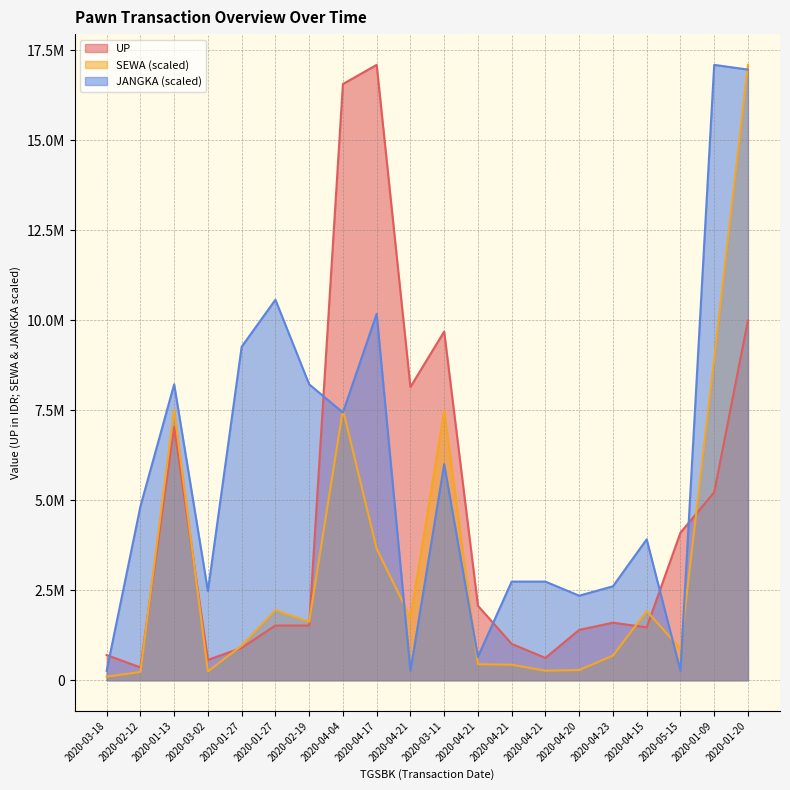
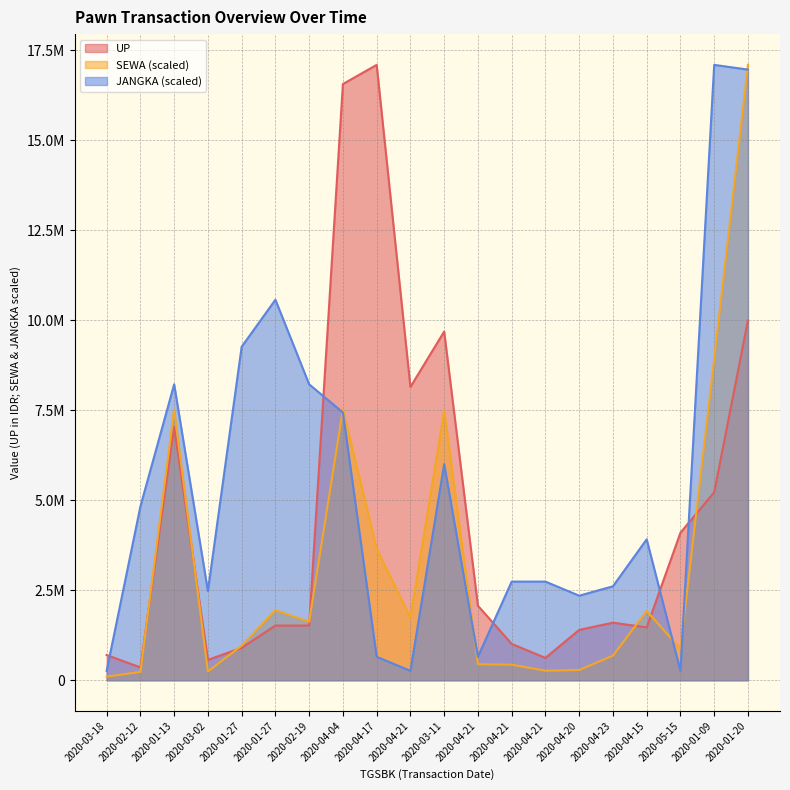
  {
    "UP": {
      "2020-03-18": 700000,
      "2020-02-12": 400000,
      "2020-01-13": 7000000,
      "2020-03-02": 600000,
      "2020-02-19": 1500000,
      "2020-04-04": 16600000,
      "2020-04-17": 17100000,
      "2020-03-11": 9700000,
      "2020-04-20": 1400000,
      "2020-04-23": 1600000,
      "2020-04-15": 1500000,
      "2020-05-15": 4100000,
      "2020-01-09": 5200000,
      "2020-01-20": 10000000
    },
    "SEWA (scaled)": {
      "2020-03-18": 100000,
      "2020-02-12": 200000,
      "2020-01-13": 7500000,
      "2020-03-02": 200000,
      "2020-02-19": 1600000,
      "2020-04-04": 7500000,
      "2020-04-17": 3700000,
      "2020-03-11": 7500000,
      "2020-04-20": 300000,
      "2020-04-23": 700000,
      "2020-04-15": 1900000,
      "2020-05-15": 900000,
      "2020-01-09": 8900000,
      "2020-01-20": 17100000
    },
    "JANGKA (scaled)": {
      "2020-03-18": 300000,
      "2020-02-12": 4800000,
      "2020-01-13": 8200000,
      "2020-03-02": 2500000,
      "2020-02-19": 8200000,
      "2020-04-04": 7400000,
-     "2020-04-17": 10200000,
+     "2020-04-17": 700000,
      "2020-03-11": 6000000,
      "2020-04-20": 2300000,
      "2020-04-23": 2600000,
      "2020-04-15": 3900000,
      "2020-05-15": 300000,
      "2020-01-09": 17100000,
      "2020-01-20": 17000000
    }
  }
